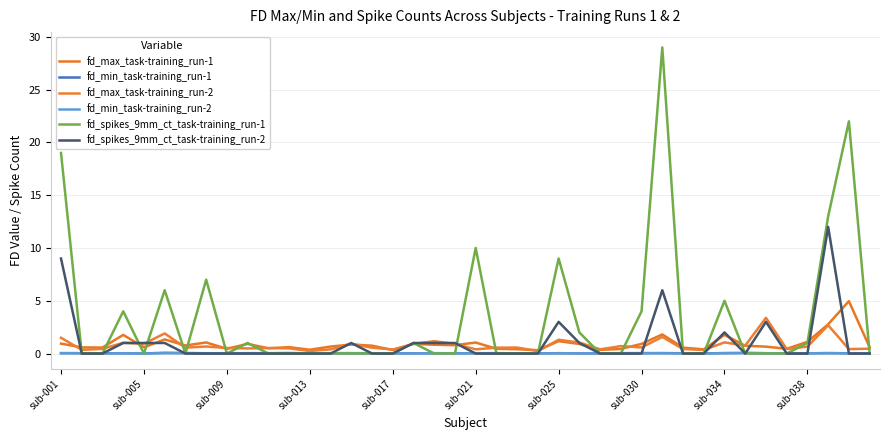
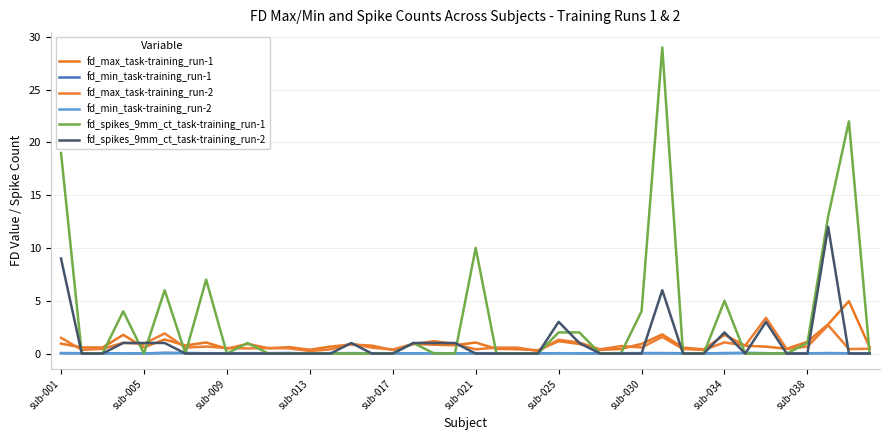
  {
    "fd_spikes_9mm_ct_task-training_run-1": {
      "sub-001": 19,
      "sub-021": 10,
-     "sub-025": 9,
+     "sub-025": 2,
      "sub-030": 4,
      "sub-034": 5
    },
    "fd_spikes_9mm_ct_task-training_run-2": {
      "sub-001": 9,
      "sub-025": 3
    }
  }
